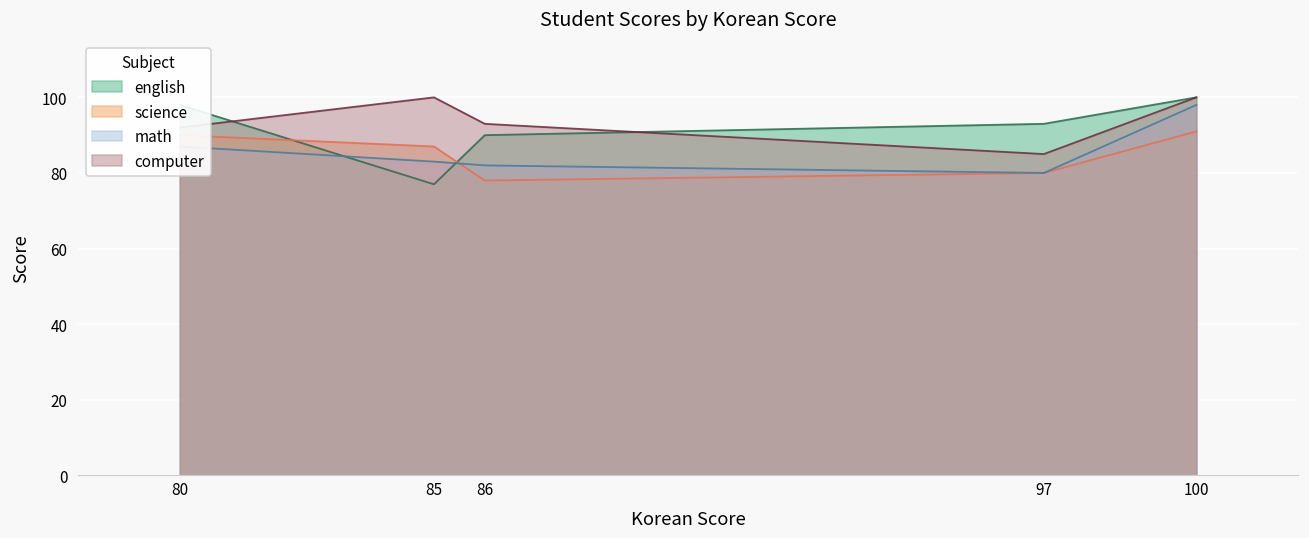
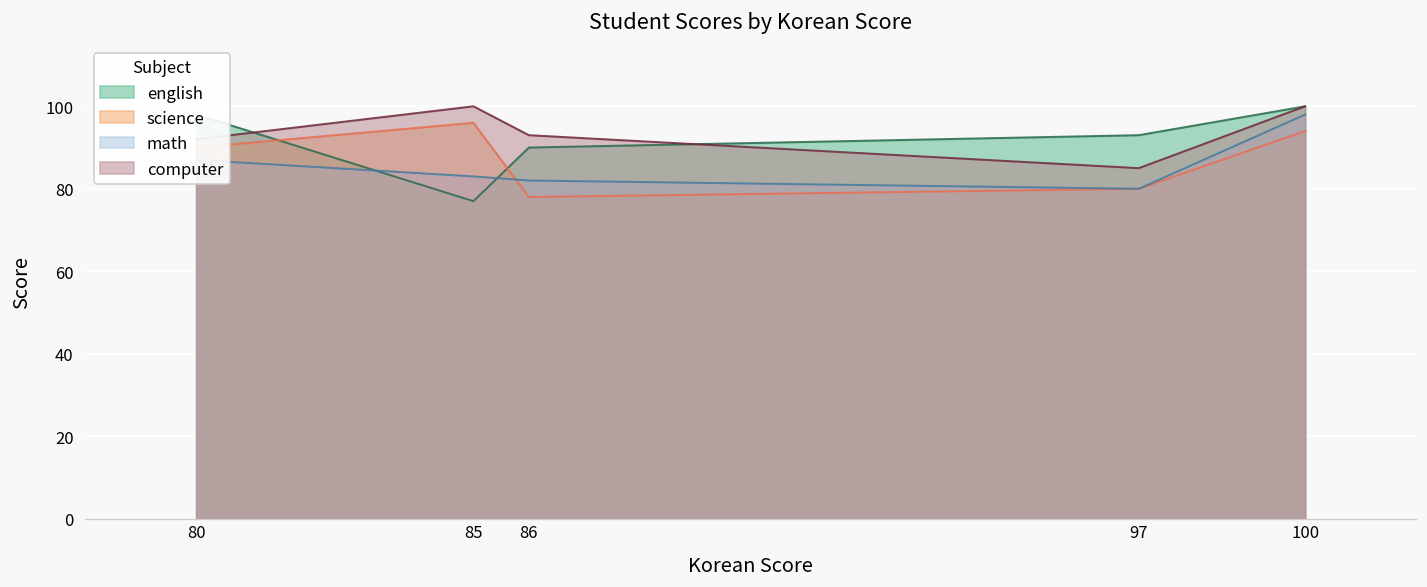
  {
    "english": {
      "85": 77,
      "86": 90,
      "97": 93
    },
    "science": {
-     "85": 87,
+     "85": 96,
      "86": 78,
-     "100": 91
+     "100": 94
    },
    "math": {
      "85": 83,
      "86": 82,
      "100": 98
    },
    "computer": {
      "85": 100,
      "86": 93,
      "97": 85
    }
  }
